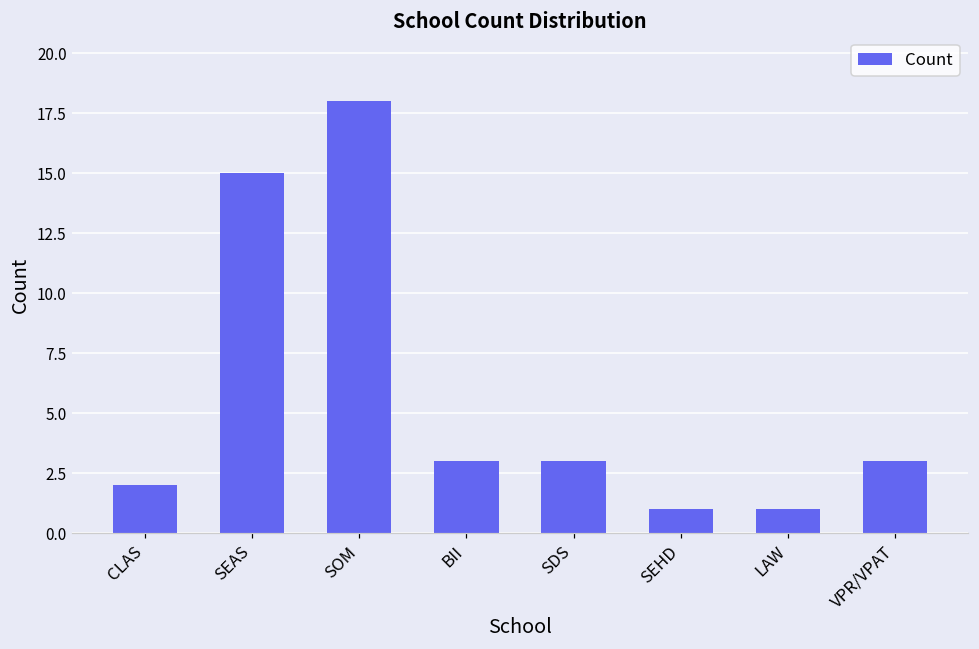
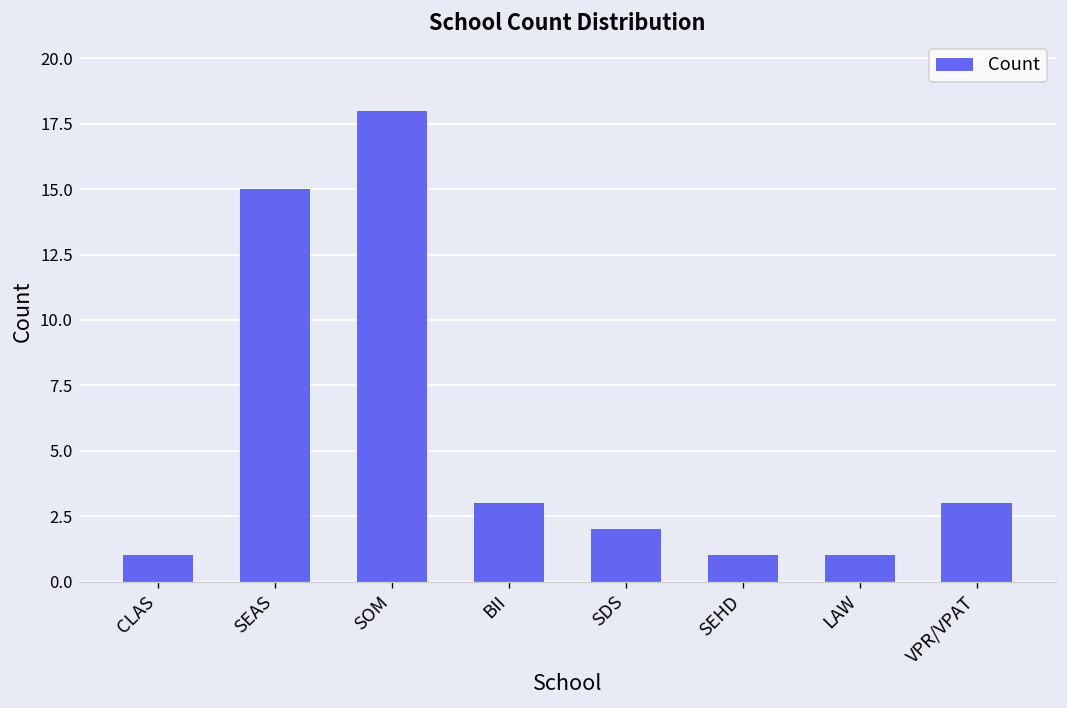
  {
-   "CLAS": 2,
+   "CLAS": 1,
    "SEAS": 15,
    "SOM": 18,
    "BII": 3,
-   "SDS": 3,
+   "SDS": 2,
    "SEHD": 1,
    "LAW": 1,
    "VPR/VPAT": 3
  }
